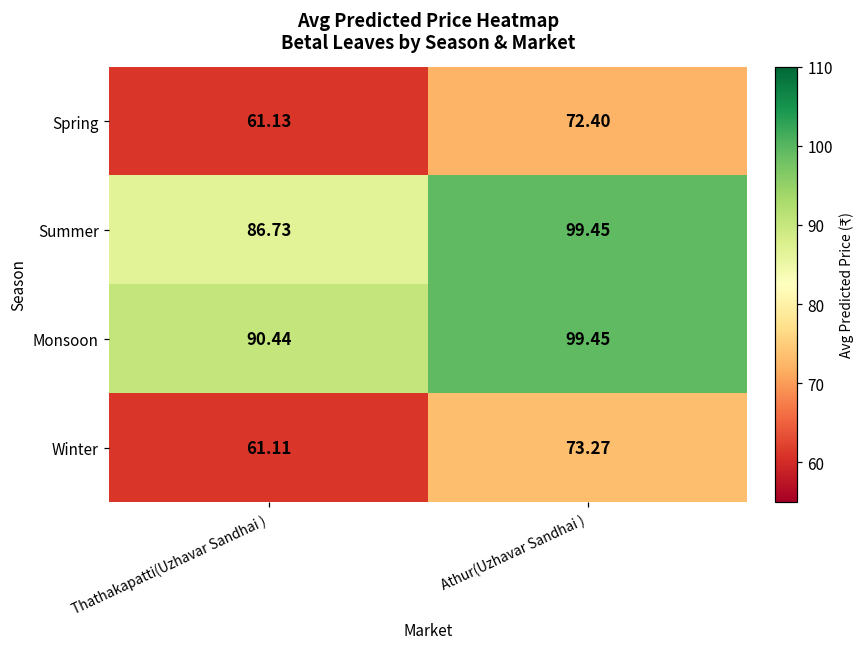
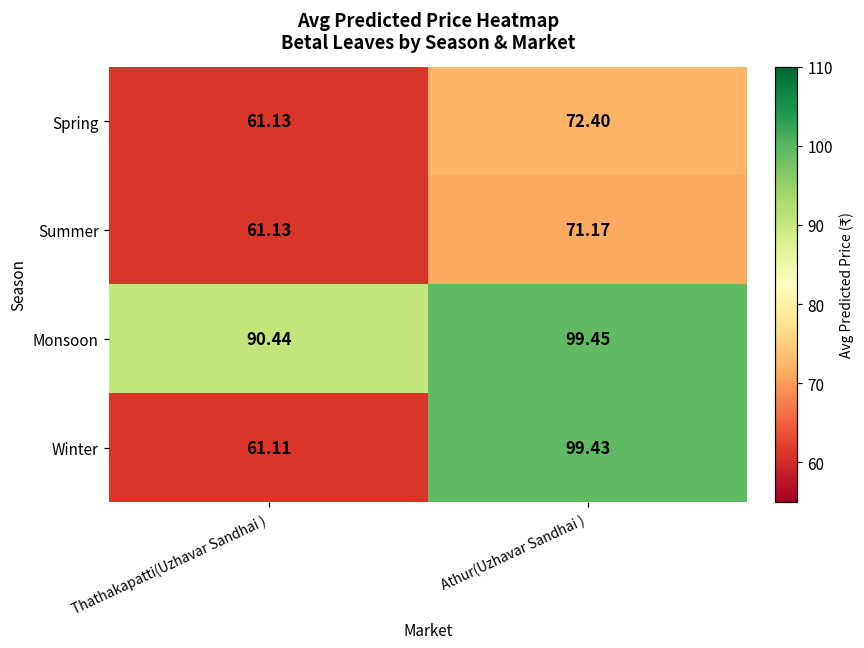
  {
    "Spring": {
      "Thathakapatti(Uzhavar Sandhai )": 61.13,
      "Athur(Uzhavar Sandhai )": 72.40
    },
    "Summer": {
-     "Thathakapatti(Uzhavar Sandhai )": 86.73,
-     "Athur(Uzhavar Sandhai )": 99.45
+     "Thathakapatti(Uzhavar Sandhai )": 61.13,
+     "Athur(Uzhavar Sandhai )": 71.17
    },
    "Monsoon": {
      "Thathakapatti(Uzhavar Sandhai )": 90.44,
      "Athur(Uzhavar Sandhai )": 99.45
    },
    "Winter": {
      "Thathakapatti(Uzhavar Sandhai )": 61.11,
-     "Athur(Uzhavar Sandhai )": 73.27
+     "Athur(Uzhavar Sandhai )": 99.43
    }
  }
